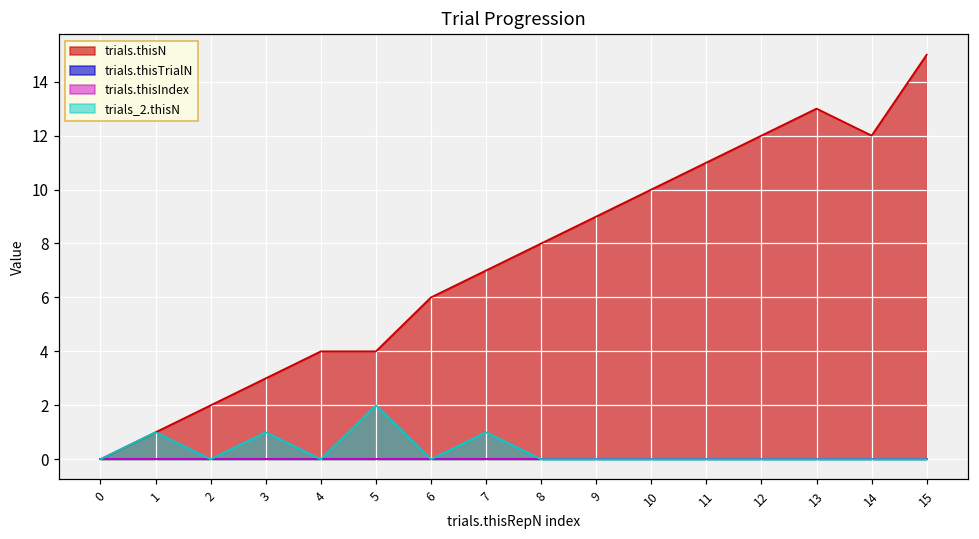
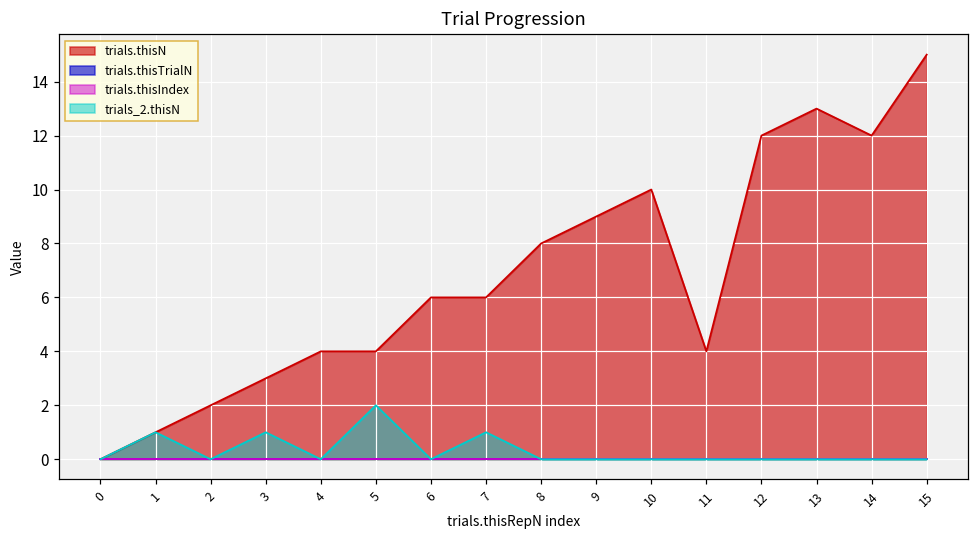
  {
    "trials.thisN": {
      "2": 2,
      "3": 3,
      "4": 4,
      "5": 4,
      "6": 6,
-     "7": 7,
+     "7": 6,
      "8": 8,
      "9": 9,
      "10": 10,
-     "11": 11,
+     "11": 4,
      "12": 12,
      "13": 13,
      "14": 12,
      "15": 15
    },
    "trials.thisIndex": {
      "1": 0,
      "3": 0,
      "5": 0,
      "7": 0
    },
    "trials_2.thisN": {
      "3": 1,
      "5": 2,
      "7": 1
    }
  }
